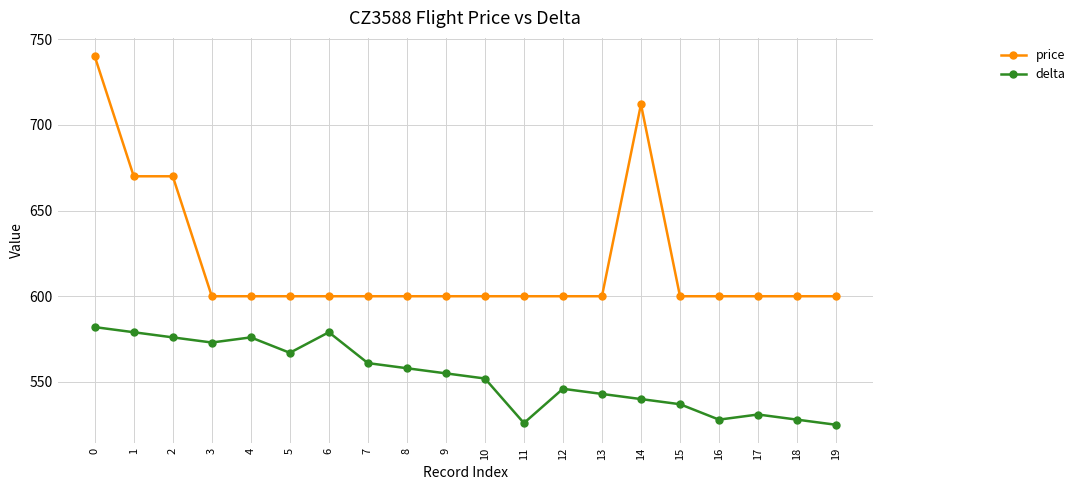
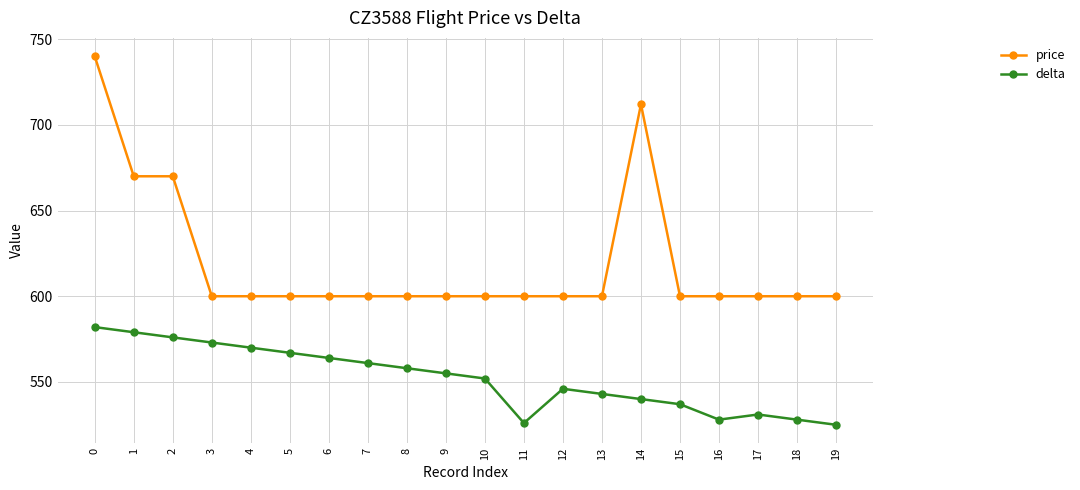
  {
    "price": {
      "0": 740,
      "1": 670,
      "2": 670,
      "3": 600,
      "4": 600,
      "5": 600,
      "6": 600,
      "7": 600,
      "8": 600,
      "9": 600,
      "10": 600,
      "11": 600,
      "12": 600,
      "13": 600,
      "14": 712,
      "15": 600,
      "16": 600,
      "17": 600,
      "18": 600,
      "19": 600
    },
    "delta": {
      "0": 582,
      "1": 579,
      "2": 576,
      "3": 573,
-     "4": 576,
+     "4": 570,
      "5": 567,
-     "6": 579,
+     "6": 564,
      "7": 561,
      "8": 558,
      "9": 555,
      "10": 552,
      "11": 526,
      "12": 546,
      "13": 543,
      "14": 540,
      "15": 537,
      "16": 528,
      "17": 531,
      "18": 528,
      "19": 525
    }
  }
